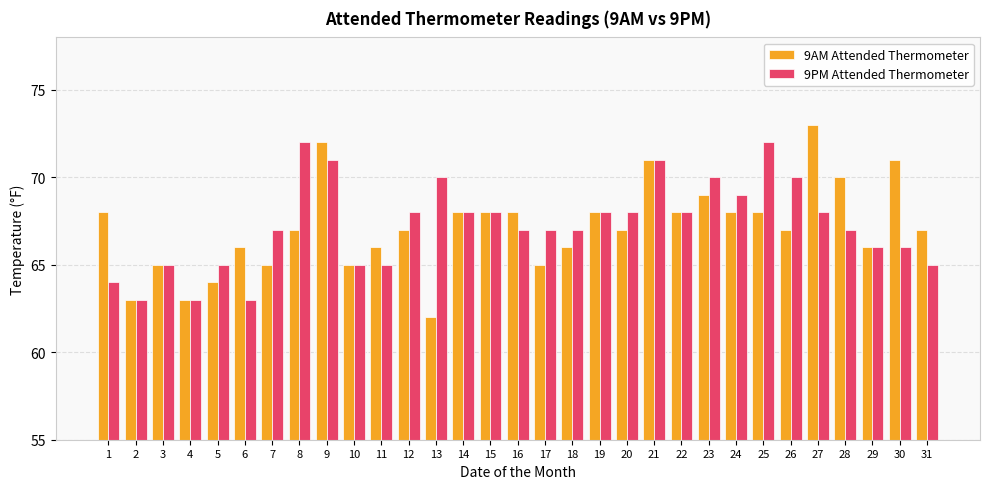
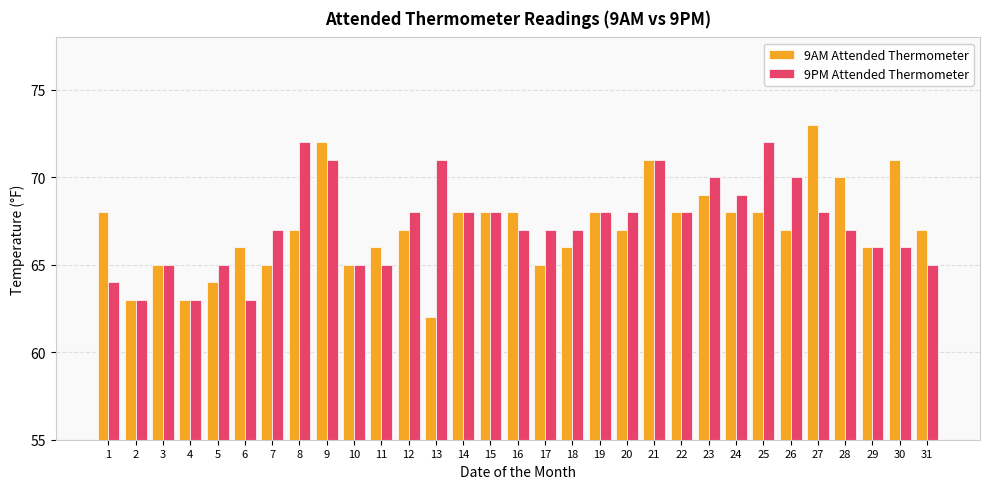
  {
    "9AM Attended Thermometer": {
      "1": 68,
      "2": 63,
      "3": 65,
      "4": 63,
      "5": 64,
      "6": 66,
      "7": 65,
      "8": 67,
      "9": 72,
      "10": 65,
      "11": 66,
      "12": 67,
      "13": 62,
      "14": 68,
      "15": 68,
      "16": 68,
      "17": 65,
      "18": 66,
      "19": 68,
      "20": 67,
      "21": 71,
      "22": 68,
      "23": 69,
      "24": 68,
      "25": 68,
      "26": 67,
      "27": 73,
      "28": 70,
      "29": 66,
      "30": 71,
      "31": 67
    },
    "9PM Attended Thermometer": {
      "1": 64,
      "2": 63,
      "3": 65,
      "4": 63,
      "5": 65,
      "6": 63,
      "7": 67,
      "8": 72,
      "9": 71,
      "10": 65,
      "11": 65,
      "12": 68,
-     "13": 70,
+     "13": 71,
      "14": 68,
      "15": 68,
      "16": 67,
      "17": 67,
      "18": 67,
      "19": 68,
      "20": 68,
      "21": 71,
      "22": 68,
      "23": 70,
      "24": 69,
      "25": 72,
      "26": 70,
      "27": 68,
      "28": 67,
      "29": 66,
      "30": 66,
      "31": 65
    }
  }
